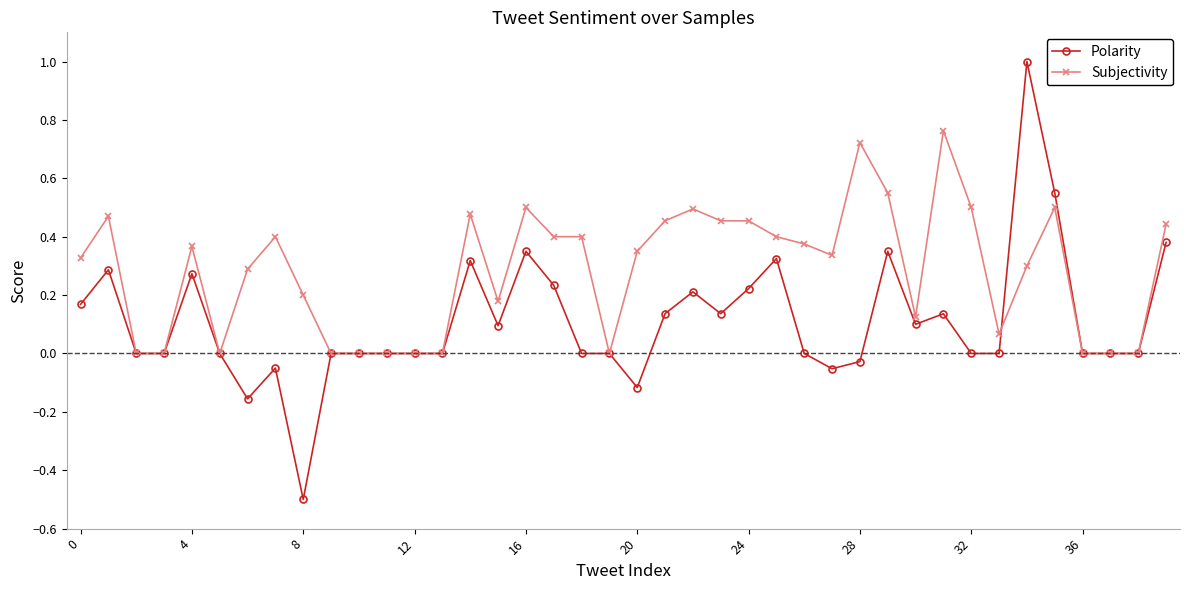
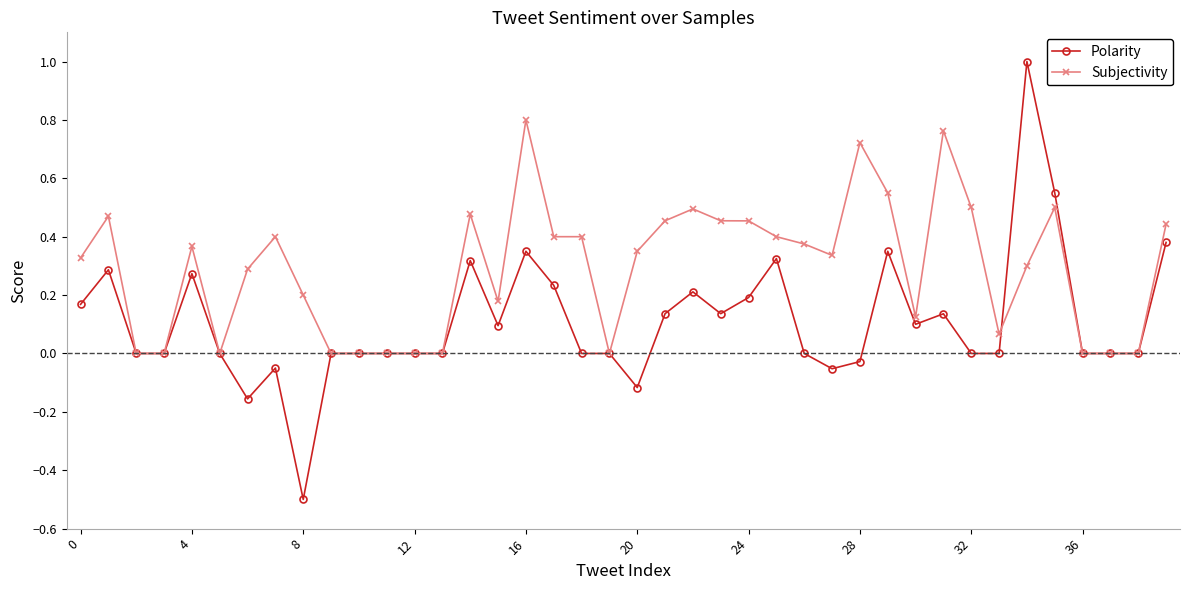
  {
    "Polarity": {
      "0": 0.17,
      "4": 0.27,
      "8": -0.50,
      "16": 0.35,
      "20": -0.12,
-     "24": 0.22,
+     "24": 0.19,
      "28": -0.03,
      "32": 0.00
    },
    "Subjectivity": {
      "0": 0.33,
      "4": 0.37,
      "8": 0.2,
-     "16": 0.5,
+     "16": 0.8,
      "20": 0.35,
      "24": 0.45,
      "28": 0.72,
      "32": 0.5
    }
  }
